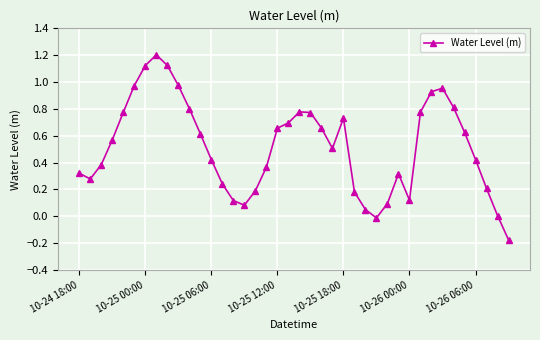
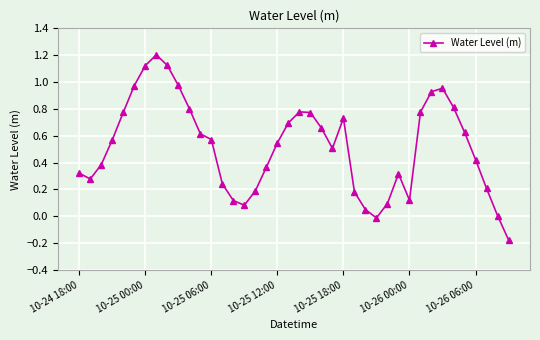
  {
    "10-24 18:00": 0.32,
    "10-25 00:00": 1.12,
-   "10-25 06:00": 0.42,
-   "10-25 12:00": 0.66,
+   "10-25 06:00": 0.57,
+   "10-25 12:00": 0.55,
    "10-25 18:00": 0.73,
    "10-26 00:00": 0.12,
    "10-26 06:00": 0.42
  }
